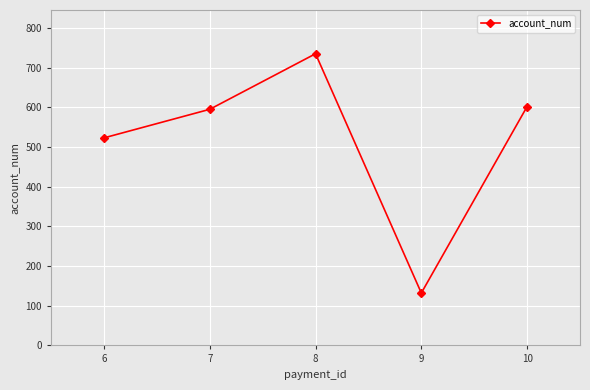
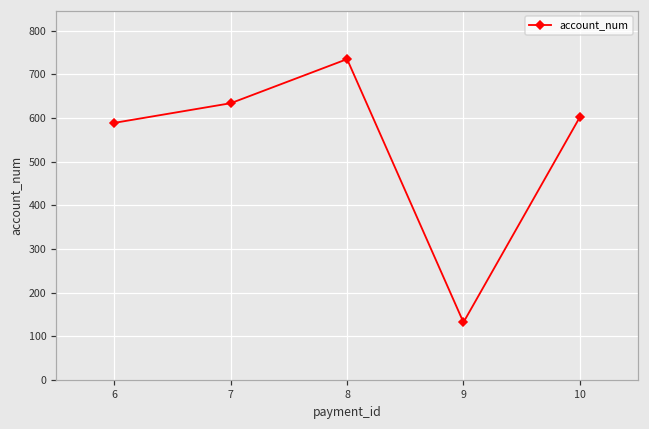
  {
-   "6": 520,
-   "7": 600,
+   "6": 590,
+   "7": 630,
    "8": 740,
    "9": 130,
    "10": 600
  }
